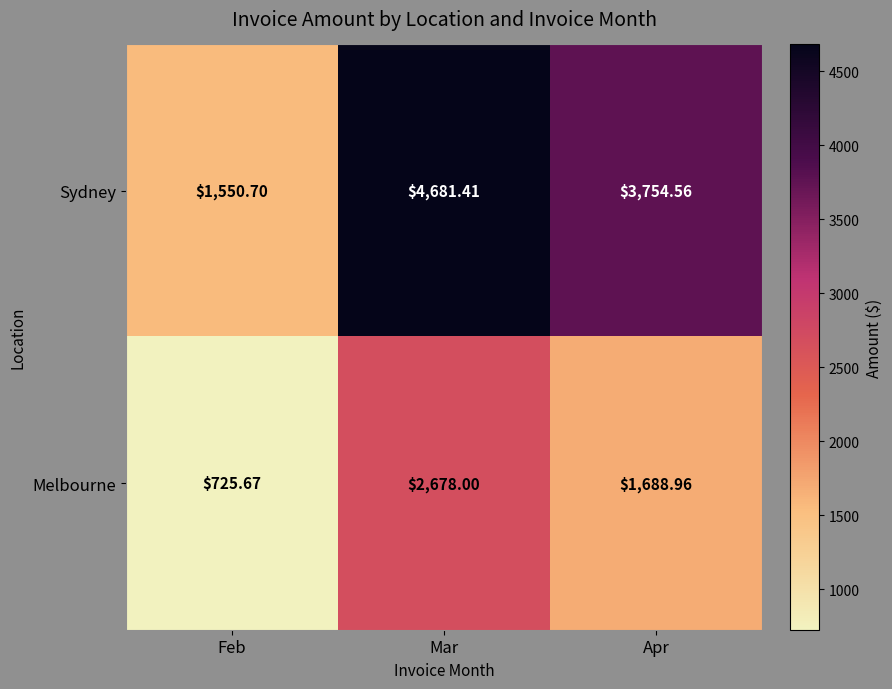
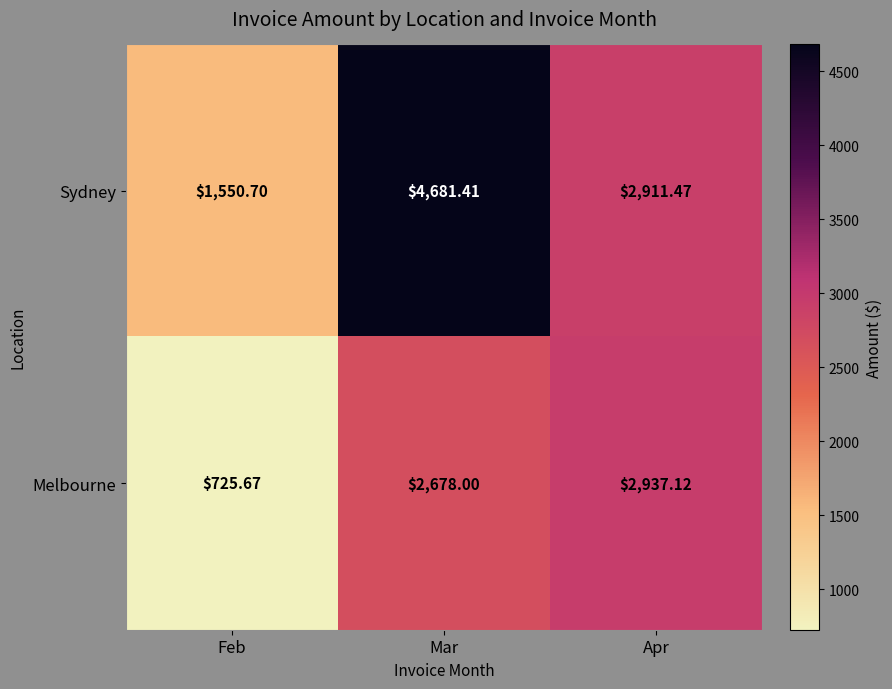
  {
    "Sydney": {
      "Feb": "$1,550.70",
      "Mar": "$4,681.41",
-     "Apr": "$3,754.56"
+     "Apr": "$2,911.47"
    },
    "Melbourne": {
      "Feb": "$725.67",
      "Mar": "$2,678.00",
-     "Apr": "$1,688.96"
+     "Apr": "$2,937.12"
    }
  }
